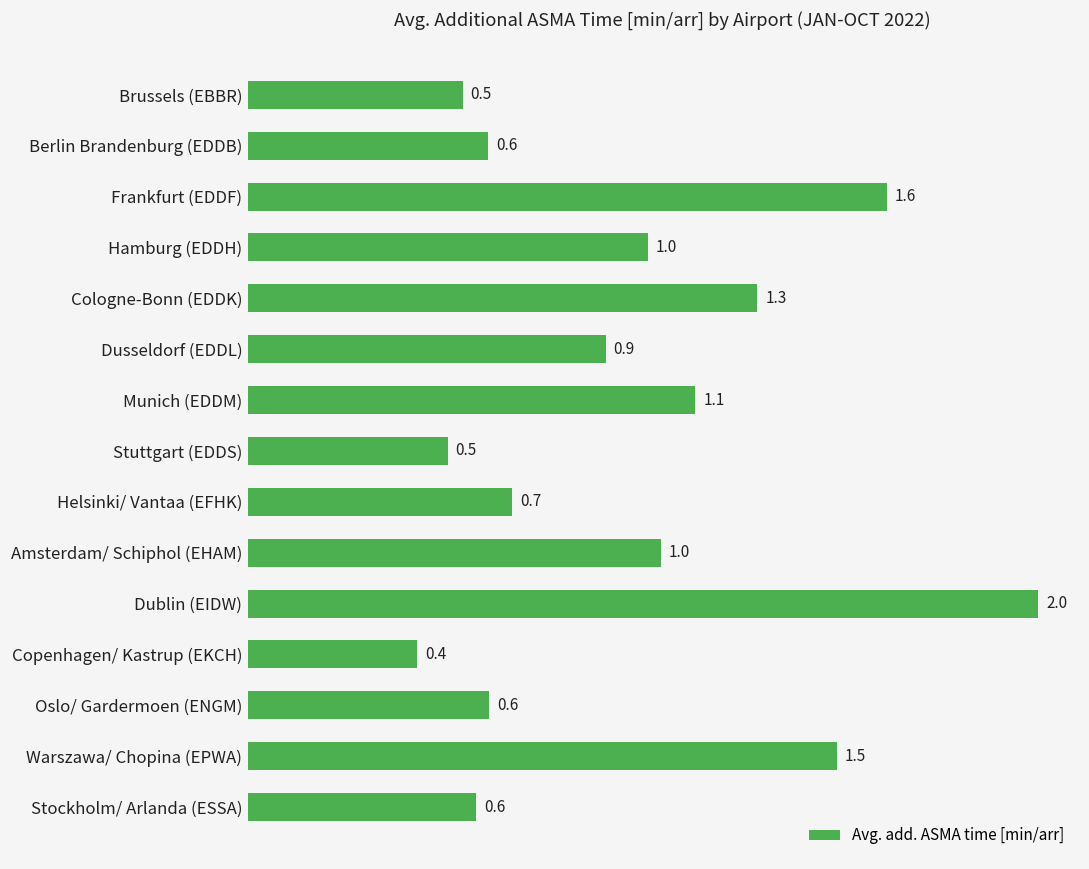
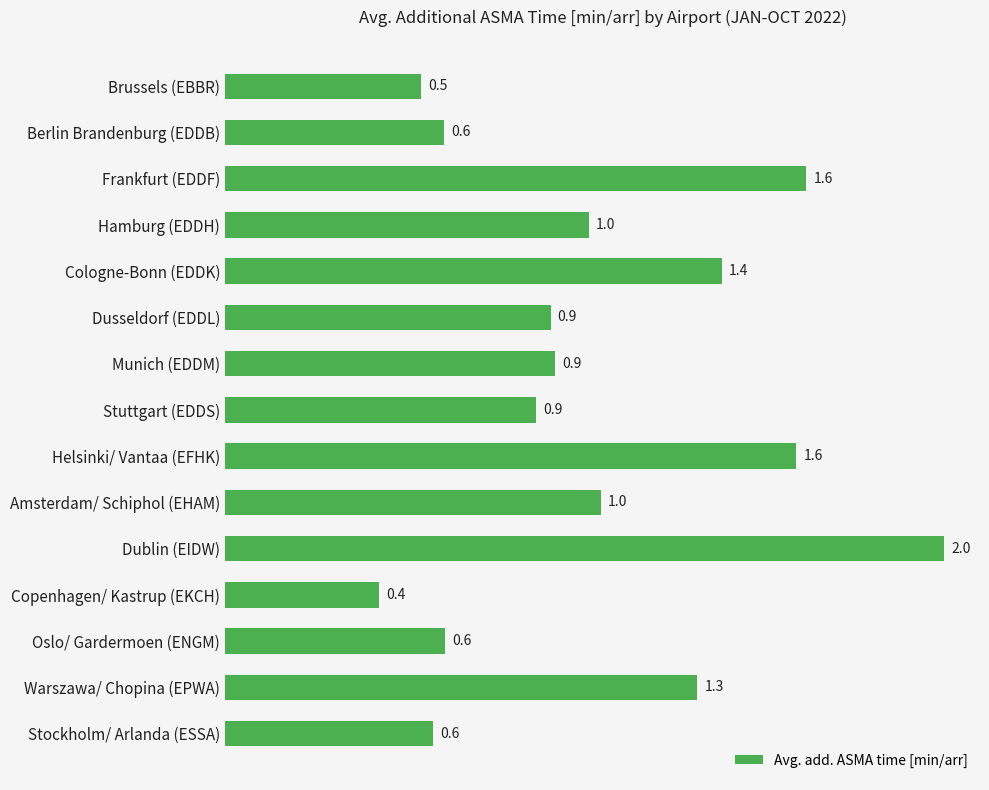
  {
    "Brussels (EBBR)": 0.5,
    "Berlin Brandenburg (EDDB)": 0.6,
    "Frankfurt (EDDF)": 1.6,
    "Hamburg (EDDH)": 1.0,
-   "Cologne-Bonn (EDDK)": 1.3,
+   "Cologne-Bonn (EDDK)": 1.4,
    "Dusseldorf (EDDL)": 0.9,
-   "Munich (EDDM)": 1.1,
-   "Stuttgart (EDDS)": 0.5,
-   "Helsinki/ Vantaa (EFHK)": 0.7,
+   "Munich (EDDM)": 0.9,
+   "Stuttgart (EDDS)": 0.9,
+   "Helsinki/ Vantaa (EFHK)": 1.6,
    "Amsterdam/ Schiphol (EHAM)": 1.0,
    "Dublin (EIDW)": 2.0,
    "Copenhagen/ Kastrup (EKCH)": 0.4,
    "Oslo/ Gardermoen (ENGM)": 0.6,
-   "Warszawa/ Chopina (EPWA)": 1.5,
+   "Warszawa/ Chopina (EPWA)": 1.3,
    "Stockholm/ Arlanda (ESSA)": 0.6
  }
